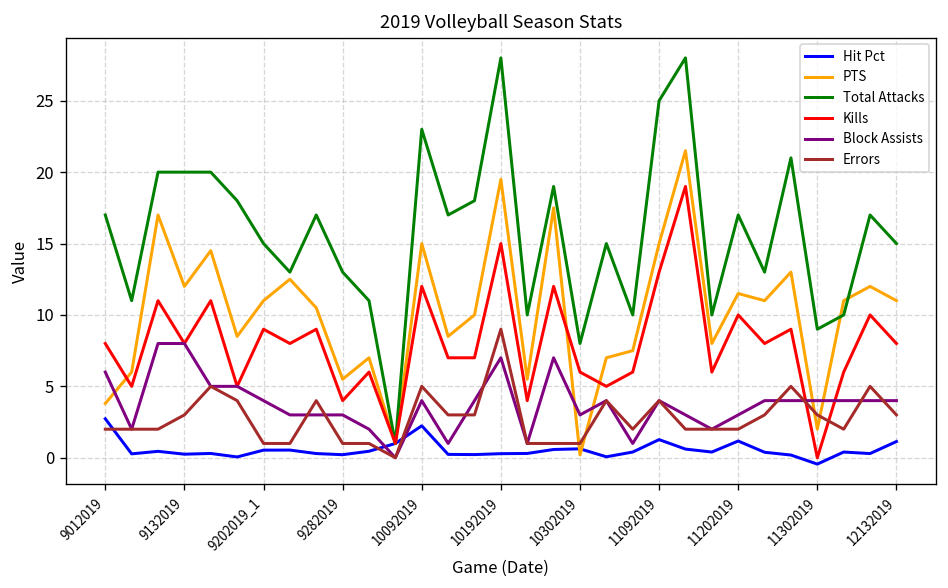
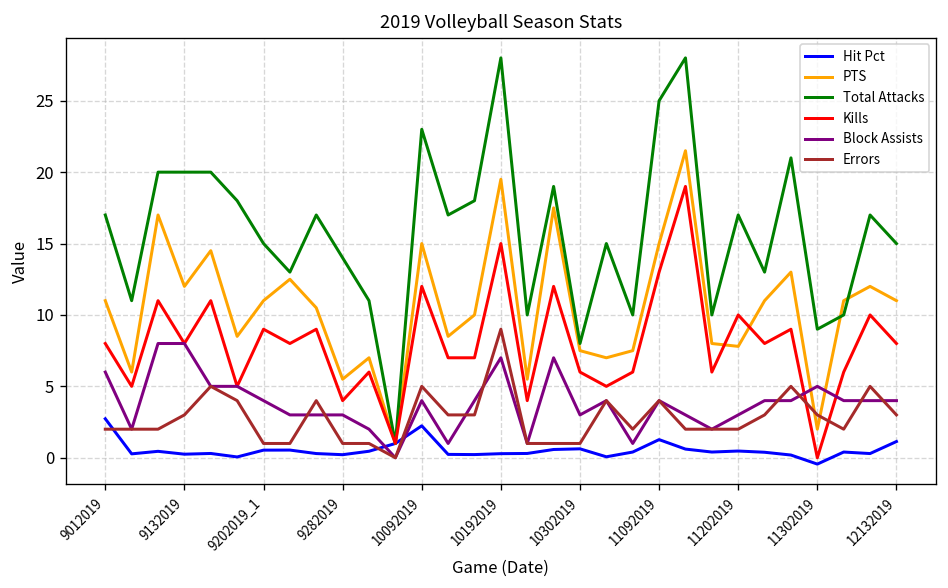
  {
    "Hit Pct": {
      "9012019": 2.7,
      "9132019": 0.3,
      "9202019_1": 0.5,
      "9282019": 0.2,
      "10092019": 2.2,
      "10192019": 0.3,
      "10302019": 0.6,
      "11092019": 1.3,
-     "11202019": 1.2,
+     "11202019": 0.5,
      "11302019": -0.4,
      "12132019": 1.1
    },
    "PTS": {
-     "9012019": 3.8,
+     "9012019": 11.0,
      "9132019": 12.0,
      "9202019_1": 11.0,
      "9282019": 5.5,
      "10092019": 15.0,
      "10192019": 19.5,
-     "10302019": 0.2,
+     "10302019": 7.5,
      "11092019": 15.0,
-     "11202019": 11.5,
+     "11202019": 7.8,
      "11302019": 2.0,
      "12132019": 11.0
    },
    "Total Attacks": {
      "9012019": 17,
      "9132019": 20,
      "9202019_1": 15,
-     "9282019": 13,
+     "9282019": 14,
      "10092019": 23,
      "10192019": 28,
      "10302019": 8,
      "11092019": 25,
      "11202019": 17,
      "11302019": 9,
      "12132019": 15
    },
    "Kills": {
      "9012019": 8.0,
      "9202019_1": 9.0,
      "9282019": 4.0,
      "10092019": 12.0,
      "10192019": 15.0,
      "10302019": 6.0,
      "11092019": 13.0,
      "11202019": 10.0,
      "11302019": 0.0,
      "12132019": 8.0
    },
    "Block Assists": {
      "9012019": 6,
      "9202019_1": 4,
      "9282019": 3,
      "10092019": 4,
      "10192019": 7,
      "10302019": 3,
      "11202019": 3,
-     "11302019": 4,
+     "11302019": 5,
      "12132019": 4
    },
    "Errors": {
      "9012019": 2.0,
      "9132019": 3.0,
      "9202019_1": 1.0,
      "9282019": 1.0,
      "10092019": 5.0,
      "10192019": 9.0,
      "10302019": 1.0,
      "11202019": 2.0,
      "11302019": 3.0,
      "12132019": 3.0
    }
  }
